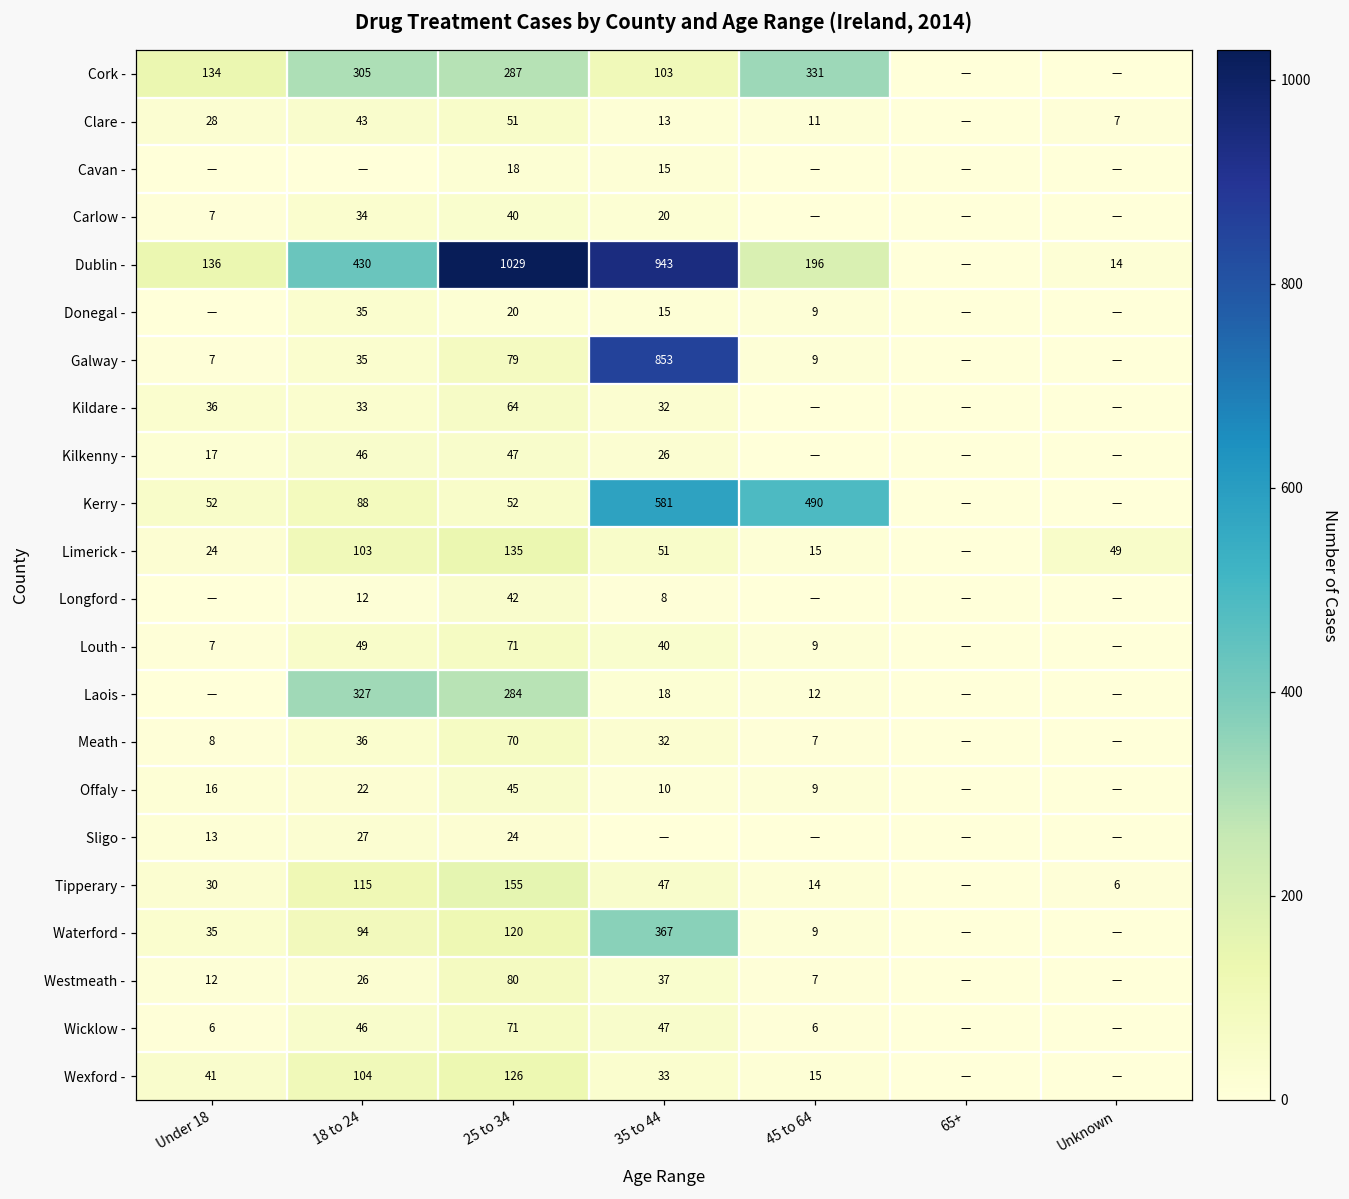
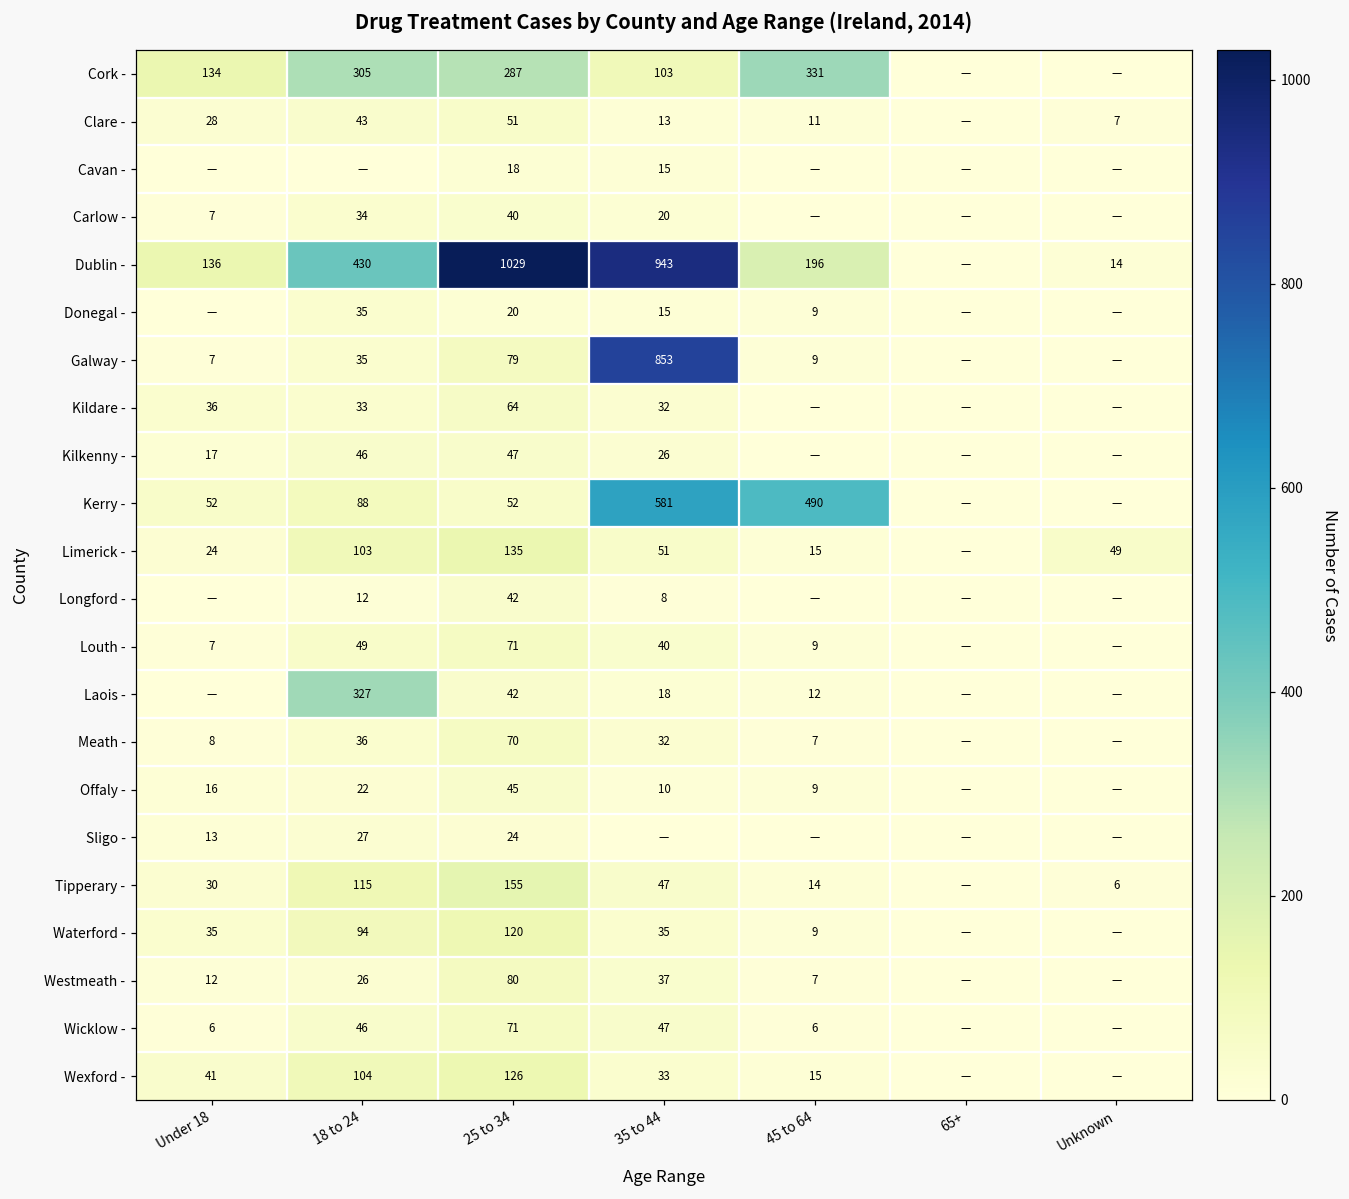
  {
    "Cork -": {
      "Under 18": 134,
      "18 to 24": 305,
      "25 to 34": 287,
      "35 to 44": 103,
      "45 to 64": 331
    },
    "Clare -": {
      "Under 18": 28,
      "18 to 24": 43,
      "25 to 34": 51,
      "35 to 44": 13,
      "45 to 64": 11,
      "Unknown": 7
    },
    "Cavan -": {
      "25 to 34": 18,
      "35 to 44": 15
    },
    "Carlow -": {
      "Under 18": 7,
      "18 to 24": 34,
      "25 to 34": 40,
      "35 to 44": 20
    },
    "Dublin -": {
      "Under 18": 136,
      "18 to 24": 430,
      "25 to 34": 1029,
      "35 to 44": 943,
      "45 to 64": 196,
      "Unknown": 14
    },
    "Donegal -": {
      "18 to 24": 35,
      "25 to 34": 20,
      "35 to 44": 15,
      "45 to 64": 9
    },
    "Galway -": {
      "Under 18": 7,
      "18 to 24": 35,
      "25 to 34": 79,
      "35 to 44": 853,
      "45 to 64": 9
    },
    "Kildare -": {
      "Under 18": 36,
      "18 to 24": 33,
      "25 to 34": 64,
      "35 to 44": 32
    },
    "Kilkenny -": {
      "Under 18": 17,
      "18 to 24": 46,
      "25 to 34": 47,
      "35 to 44": 26
    },
    "Kerry -": {
      "Under 18": 52,
      "18 to 24": 88,
      "25 to 34": 52,
      "35 to 44": 581,
      "45 to 64": 490
    },
    "Limerick -": {
      "Under 18": 24,
      "18 to 24": 103,
      "25 to 34": 135,
      "35 to 44": 51,
      "45 to 64": 15,
      "Unknown": 49
    },
    "Longford -": {
      "18 to 24": 12,
      "25 to 34": 42,
      "35 to 44": 8
    },
    "Louth -": {
      "Under 18": 7,
      "18 to 24": 49,
      "25 to 34": 71,
      "35 to 44": 40,
      "45 to 64": 9
    },
    "Laois -": {
      "18 to 24": 327,
-     "25 to 34": 284,
+     "25 to 34": 42,
      "35 to 44": 18,
      "45 to 64": 12
    },
    "Meath -": {
      "Under 18": 8,
      "18 to 24": 36,
      "25 to 34": 70,
      "35 to 44": 32,
      "45 to 64": 7
    },
    "Offaly -": {
      "Under 18": 16,
      "18 to 24": 22,
      "25 to 34": 45,
      "35 to 44": 10,
      "45 to 64": 9
    },
    "Sligo -": {
      "Under 18": 13,
      "18 to 24": 27,
      "25 to 34": 24
    },
    "Tipperary -": {
      "Under 18": 30,
      "18 to 24": 115,
      "25 to 34": 155,
      "35 to 44": 47,
      "45 to 64": 14,
      "Unknown": 6
    },
    "Waterford -": {
      "Under 18": 35,
      "18 to 24": 94,
      "25 to 34": 120,
-     "35 to 44": 367,
+     "35 to 44": 35,
      "45 to 64": 9
    },
    "Westmeath -": {
      "Under 18": 12,
      "18 to 24": 26,
      "25 to 34": 80,
      "35 to 44": 37,
      "45 to 64": 7
    },
    "Wicklow -": {
      "Under 18": 6,
      "18 to 24": 46,
      "25 to 34": 71,
      "35 to 44": 47,
      "45 to 64": 6
    },
    "Wexford -": {
      "Under 18": 41,
      "18 to 24": 104,
      "25 to 34": 126,
      "35 to 44": 33,
      "45 to 64": 15
    }
  }
